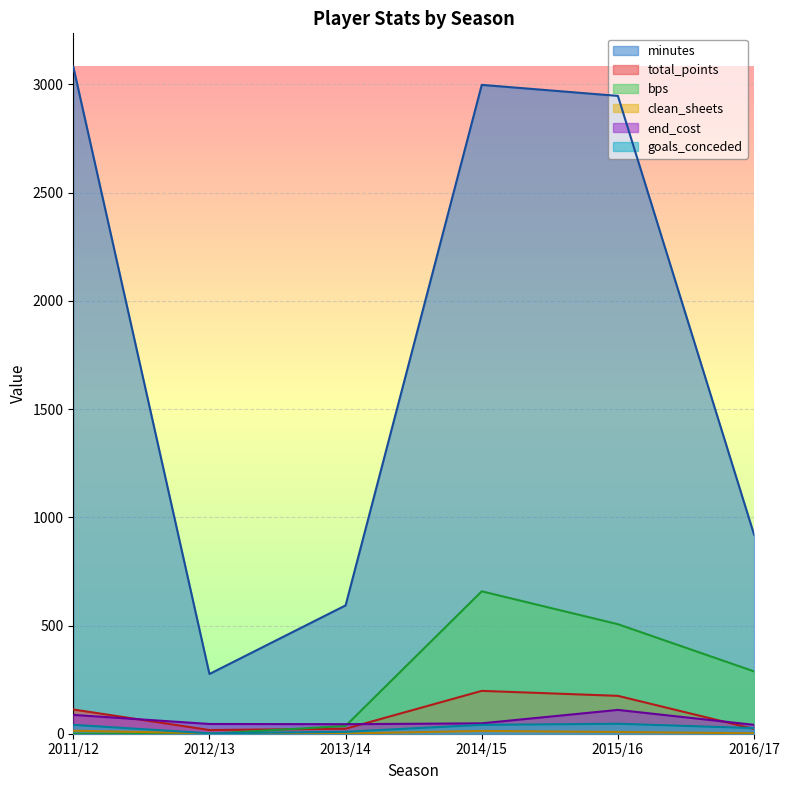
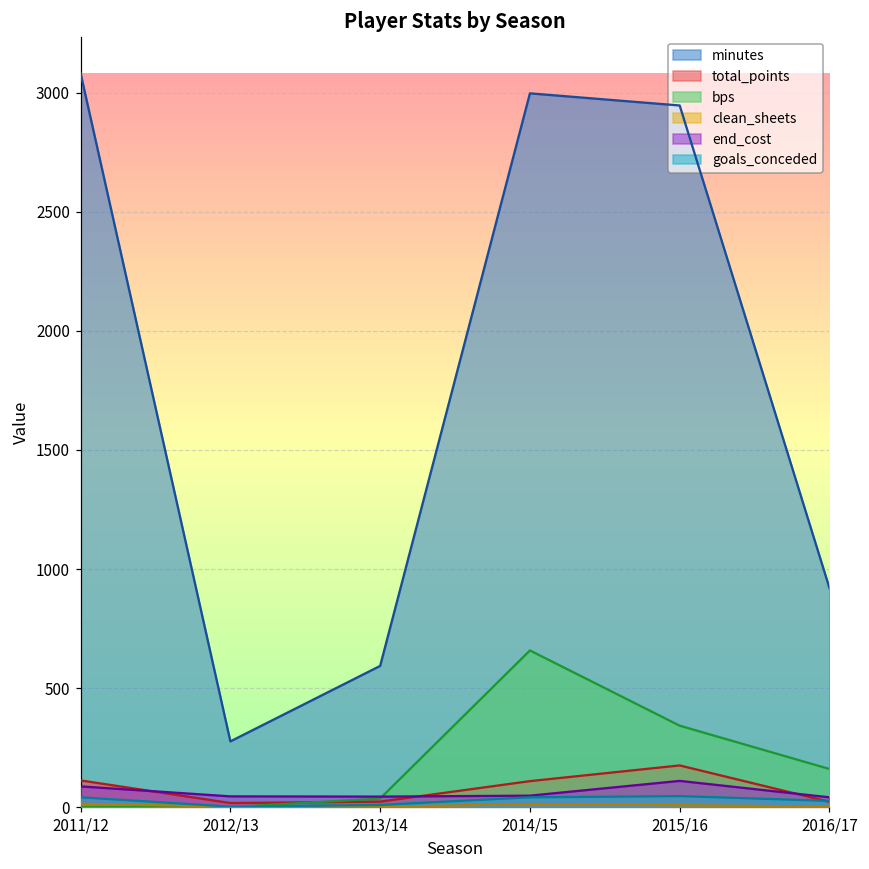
  {
    "total_points": {
      "2011/12": 110,
      "2012/13": 20,
      "2013/14": 20,
-     "2014/15": 200,
+     "2014/15": 110,
      "2015/16": 180
    },
    "bps": {
      "2011/12": 0,
      "2014/15": 660,
-     "2015/16": 510,
-     "2016/17": 290
+     "2015/16": 340,
+     "2016/17": 160
    },
    "clean_sheets": {
      "2011/12": 10,
      "2014/15": 10,
      "2015/16": 10,
      "2016/17": 0
    },
    "end_cost": {
      "2011/12": 90,
      "2012/13": 50,
      "2015/16": 110,
      "2016/17": 40
    }
  }
